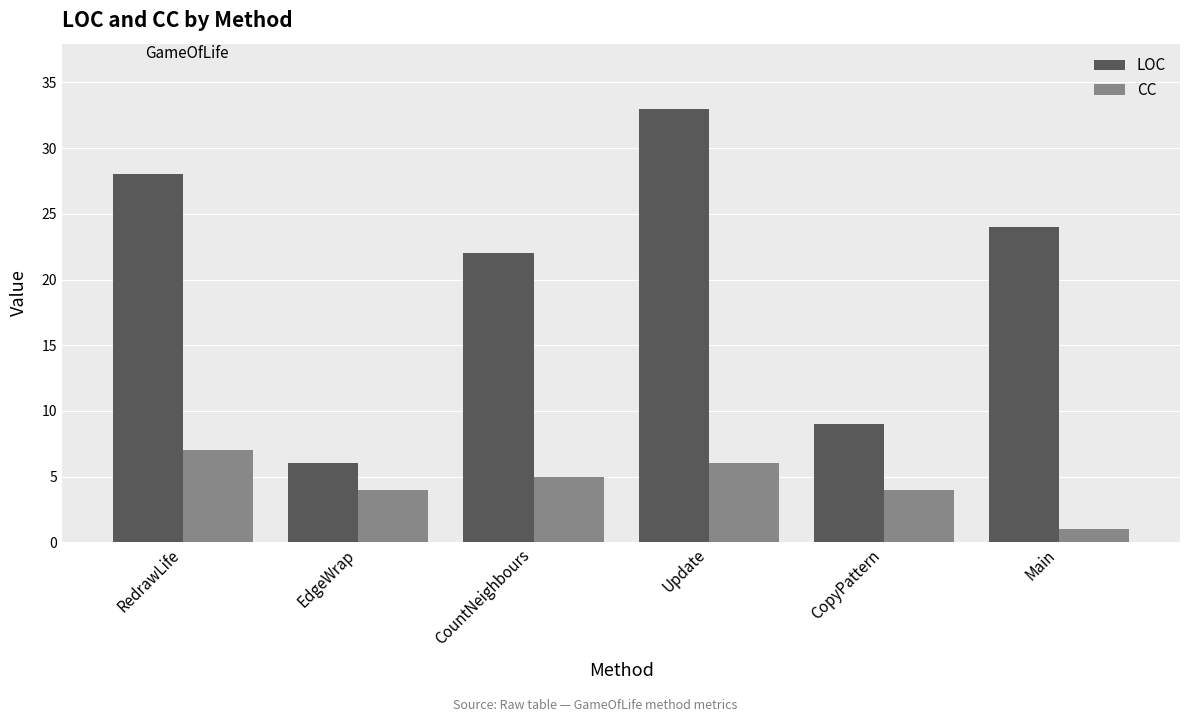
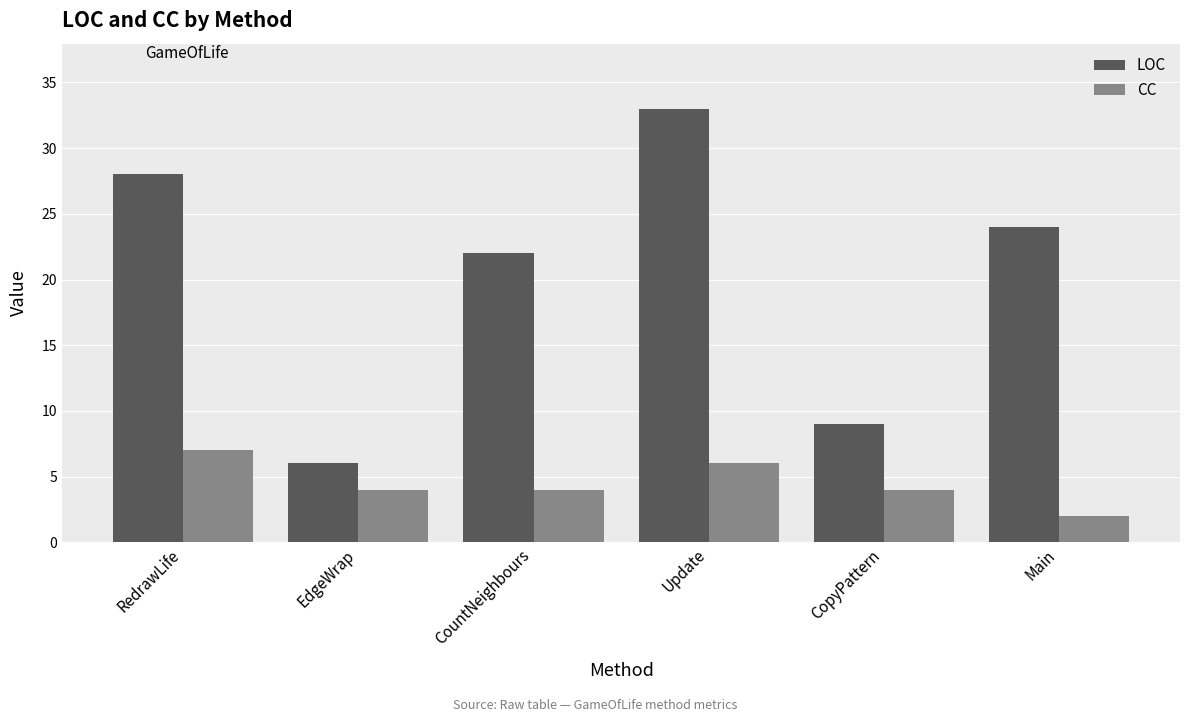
  {
    "LOC": {
      "RedrawLife": 28,
      "EdgeWrap": 6,
      "CountNeighbours": 22,
      "Update": 33,
      "CopyPattern": 9,
      "Main": 24
    },
    "CC": {
      "RedrawLife": 7,
      "EdgeWrap": 4,
-     "CountNeighbours": 5,
+     "CountNeighbours": 4,
      "Update": 6,
      "CopyPattern": 4,
-     "Main": 1
+     "Main": 2
    }
  }
